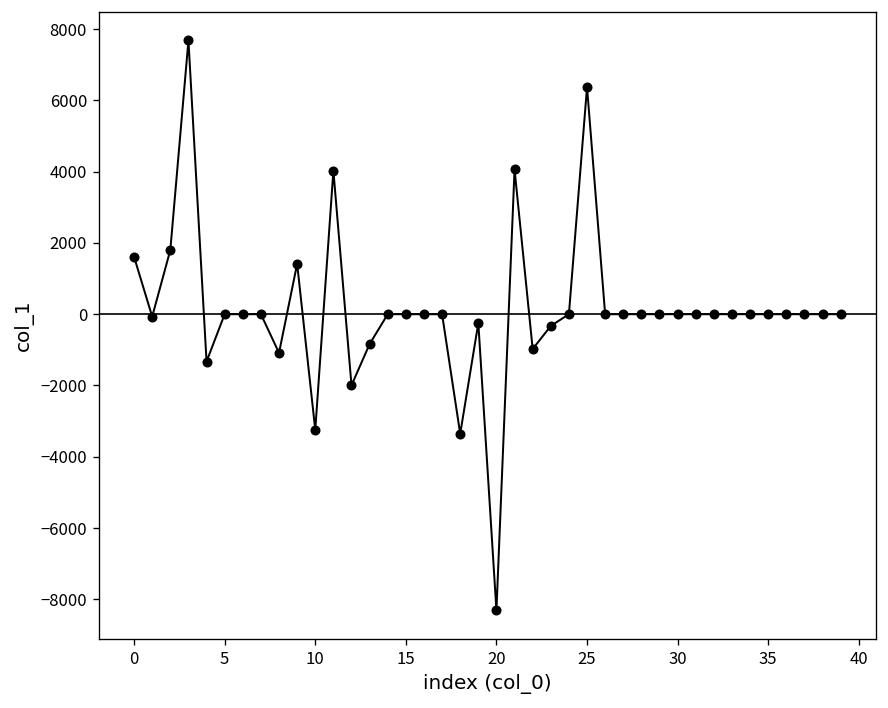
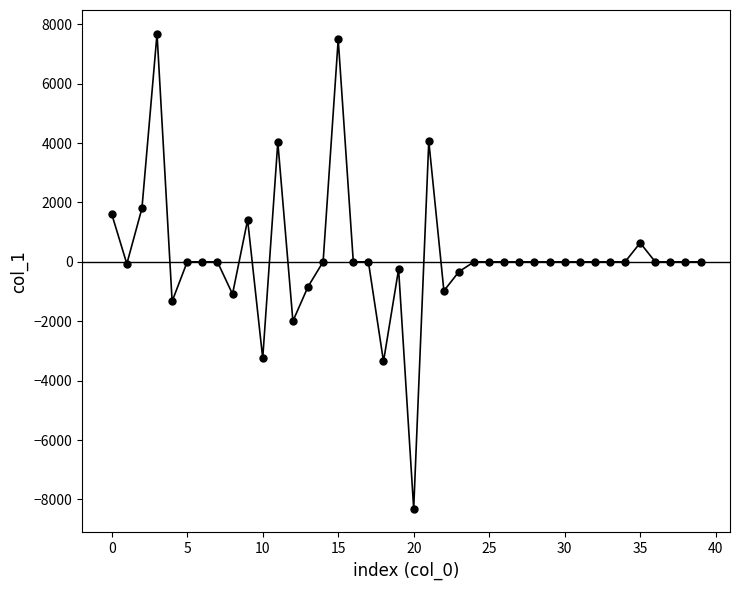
  {
    "0": 1600,
    "5": 0,
    "10": -3200,
-   "15": 0,
+   "15": 7500,
    "20": -8300,
-   "25": 6400,
+   "25": 0,
    "30": 0,
-   "35": 0
+   "35": 600
  }
